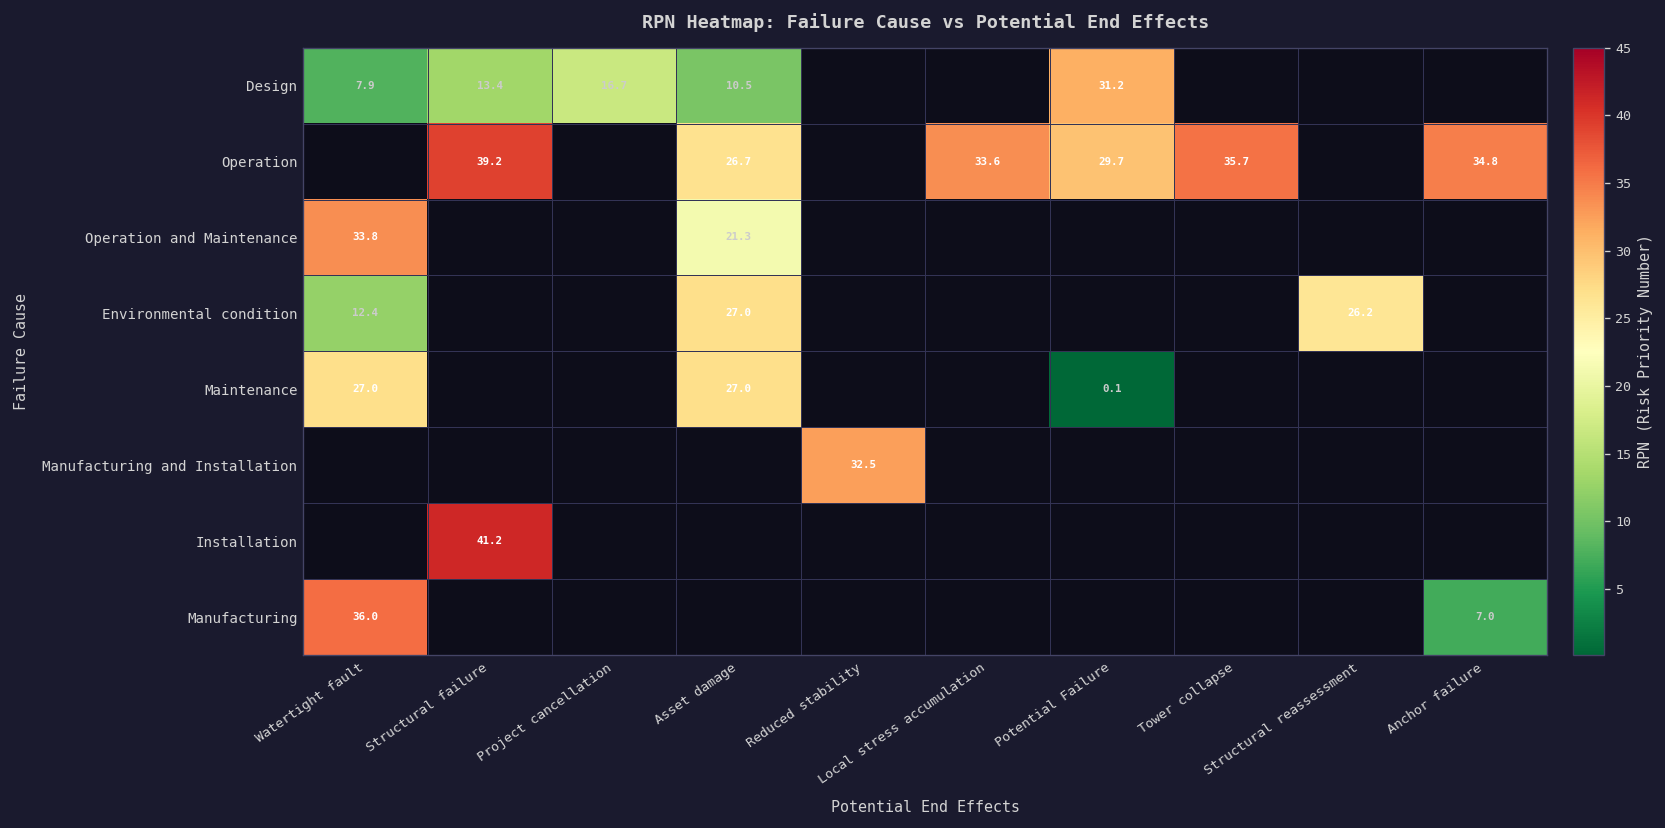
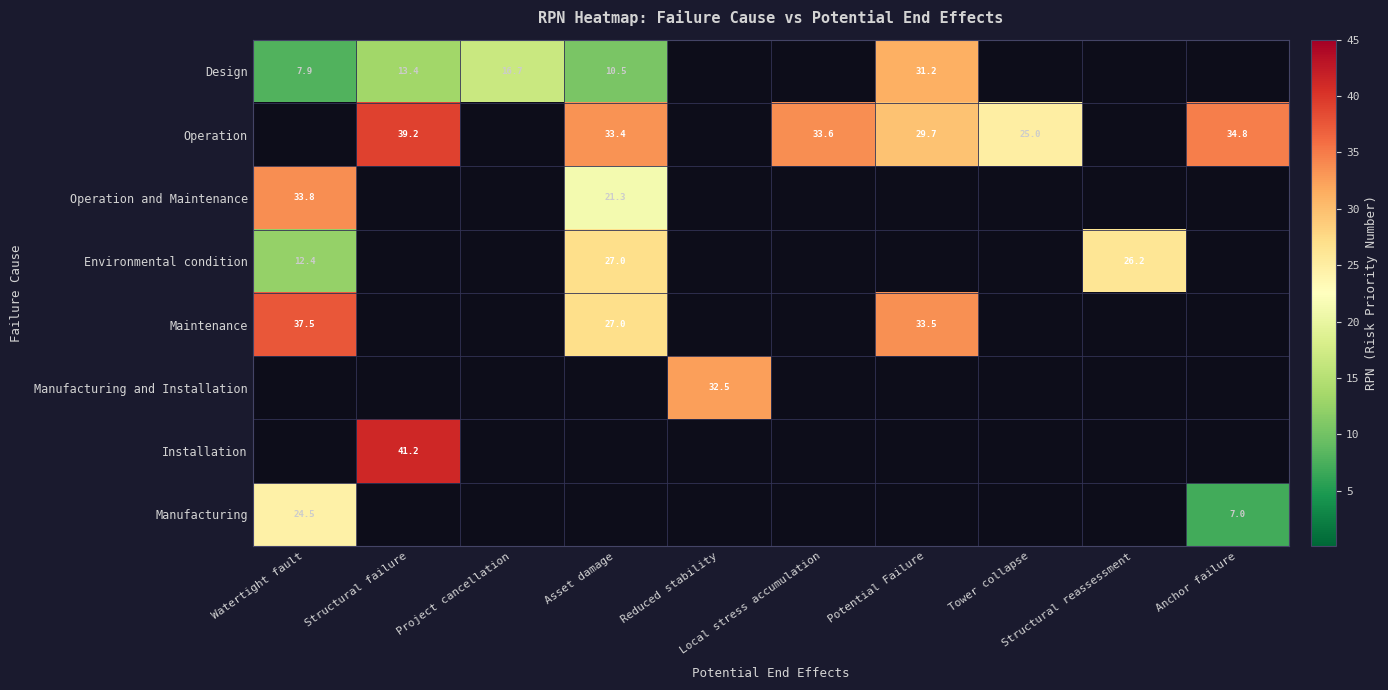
  {
    "Design": {
      "Watertight fault": 7.9,
      "Structural failure": 13.4,
      "Project cancellation": 16.7,
      "Asset damage": 10.5,
      "Potential Failure": 31.2
    },
    "Operation": {
      "Structural failure": 39.2,
-     "Asset damage": 26.7,
+     "Asset damage": 33.4,
      "Local stress accumulation": 33.6,
      "Potential Failure": 29.7,
-     "Tower collapse": 35.7,
+     "Tower collapse": 25.0,
      "Anchor failure": 34.8
    },
    "Operation and Maintenance": {
      "Watertight fault": 33.8
    },
    "Environmental condition": {
      "Watertight fault": 12.4,
      "Asset damage": 27.0,
      "Structural reassessment": 26.2
    },
    "Maintenance": {
-     "Watertight fault": 27.0,
+     "Watertight fault": 37.5,
      "Asset damage": 27.0,
-     "Potential Failure": 0.1
+     "Potential Failure": 33.5
    },
    "Manufacturing and Installation": {
      "Reduced stability": 32.5
    },
    "Installation": {
      "Structural failure": 41.2
    },
    "Manufacturing": {
-     "Watertight fault": 36.0,
+     "Watertight fault": 24.5,
      "Anchor failure": 7.0
    }
  }
